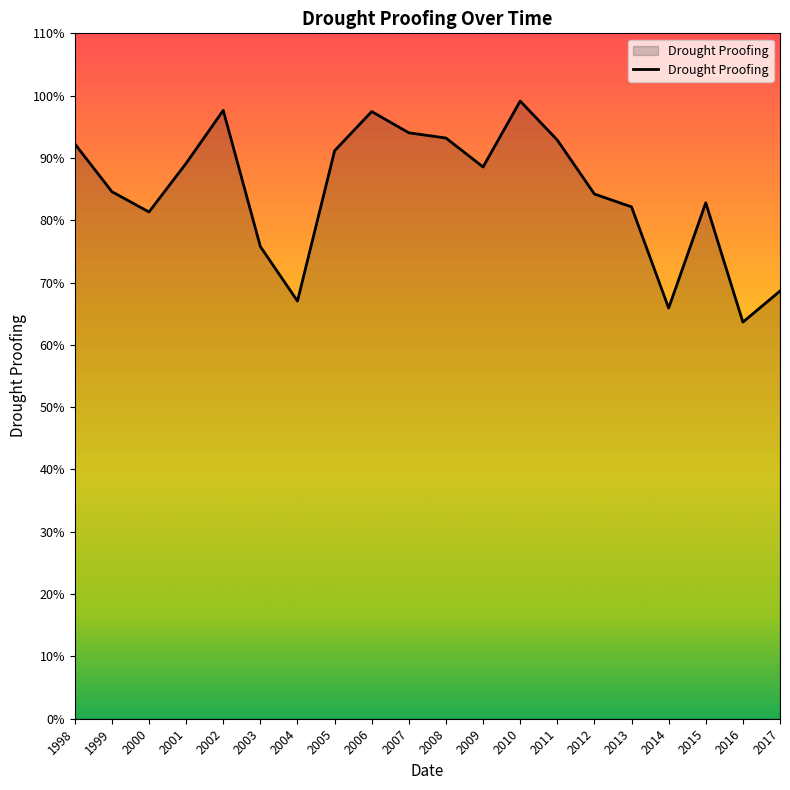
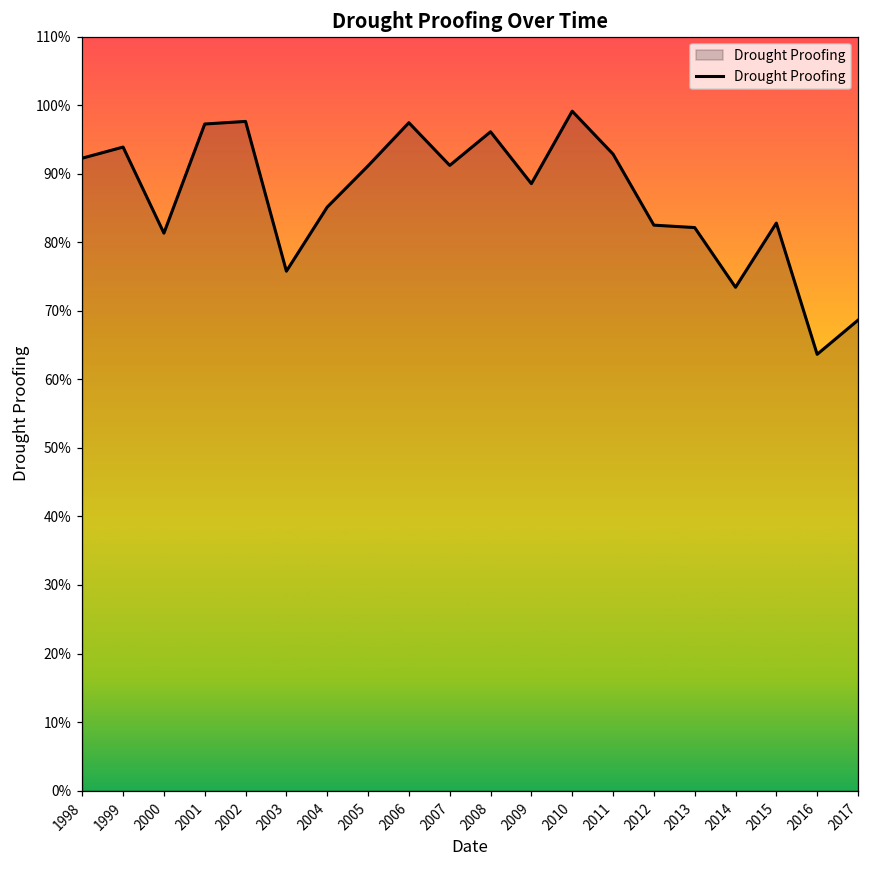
  {
    "1998": "92%",
-   "1999": "85%",
+   "1999": "94%",
    "2000": "81%",
-   "2001": "89%",
+   "2001": "97%",
    "2002": "98%",
    "2003": "76%",
-   "2004": "67%",
+   "2004": "85%",
    "2005": "91%",
    "2006": "97%",
-   "2007": "94%",
-   "2008": "93%",
+   "2007": "91%",
+   "2008": "96%",
    "2009": "89%",
    "2010": "99%",
    "2011": "93%",
-   "2012": "84%",
+   "2012": "82%",
    "2013": "82%",
-   "2014": "66%",
+   "2014": "73%",
    "2015": "83%",
    "2016": "64%",
    "2017": "69%"
  }
